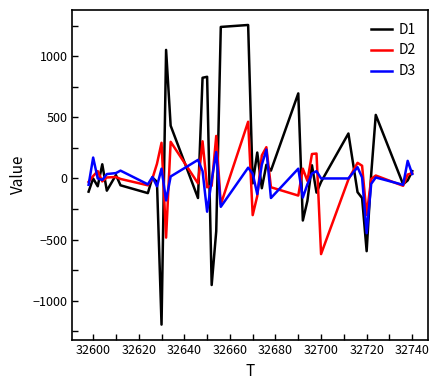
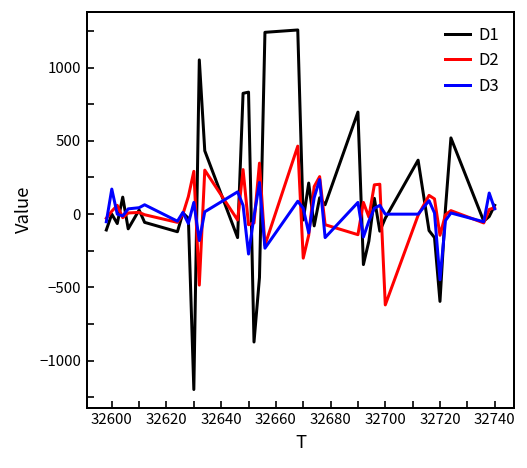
  {
    "D1": {
      "32700": -30,
      "32720": -600
    },
    "D2": {
      "32700": -620,
-     "32720": -300
+     "32720": -140
    },
    "D3": {
      "32600": 170,
      "32700": 0,
      "32720": -450
    }
  }
